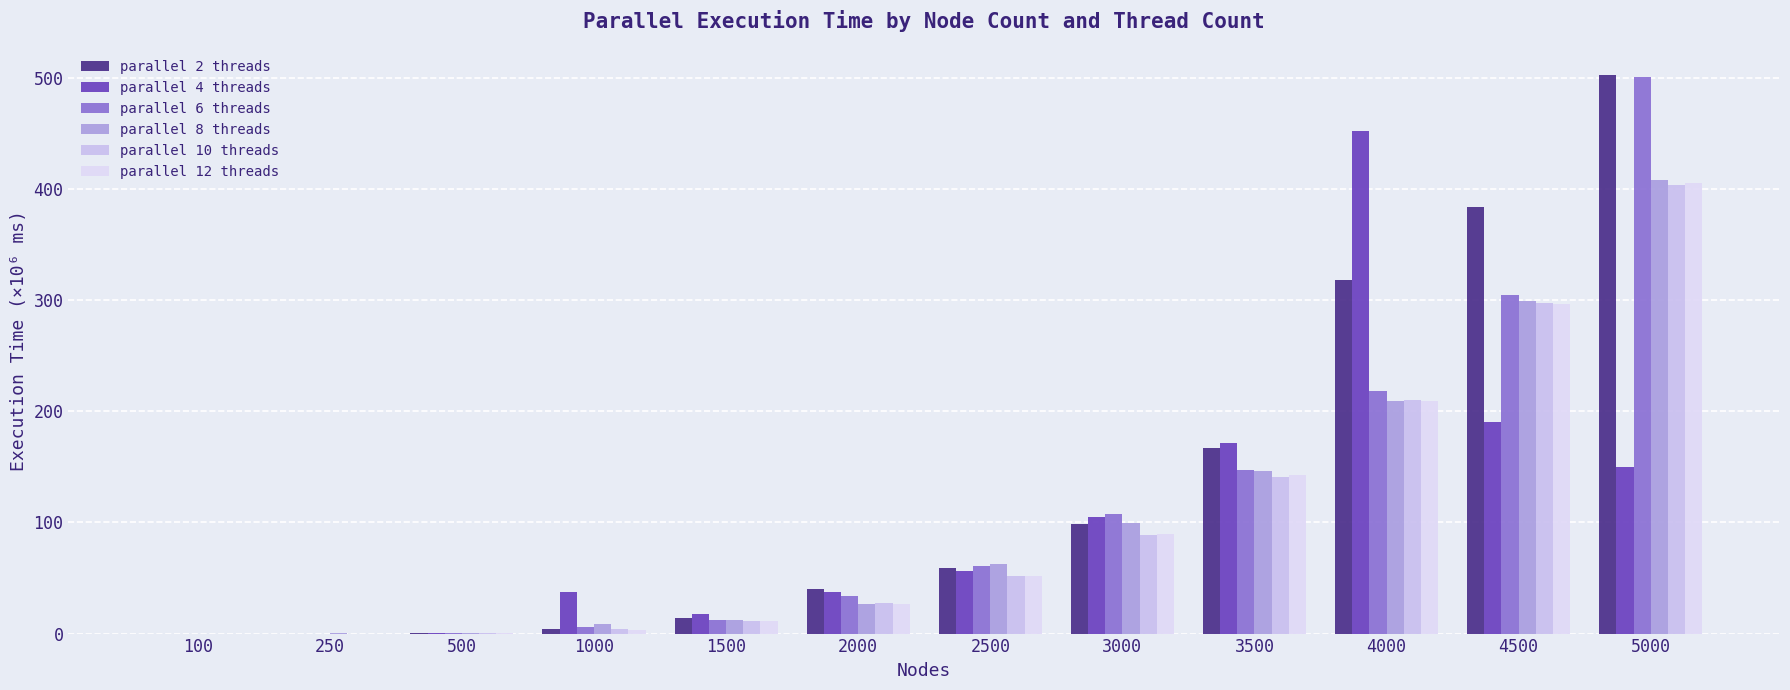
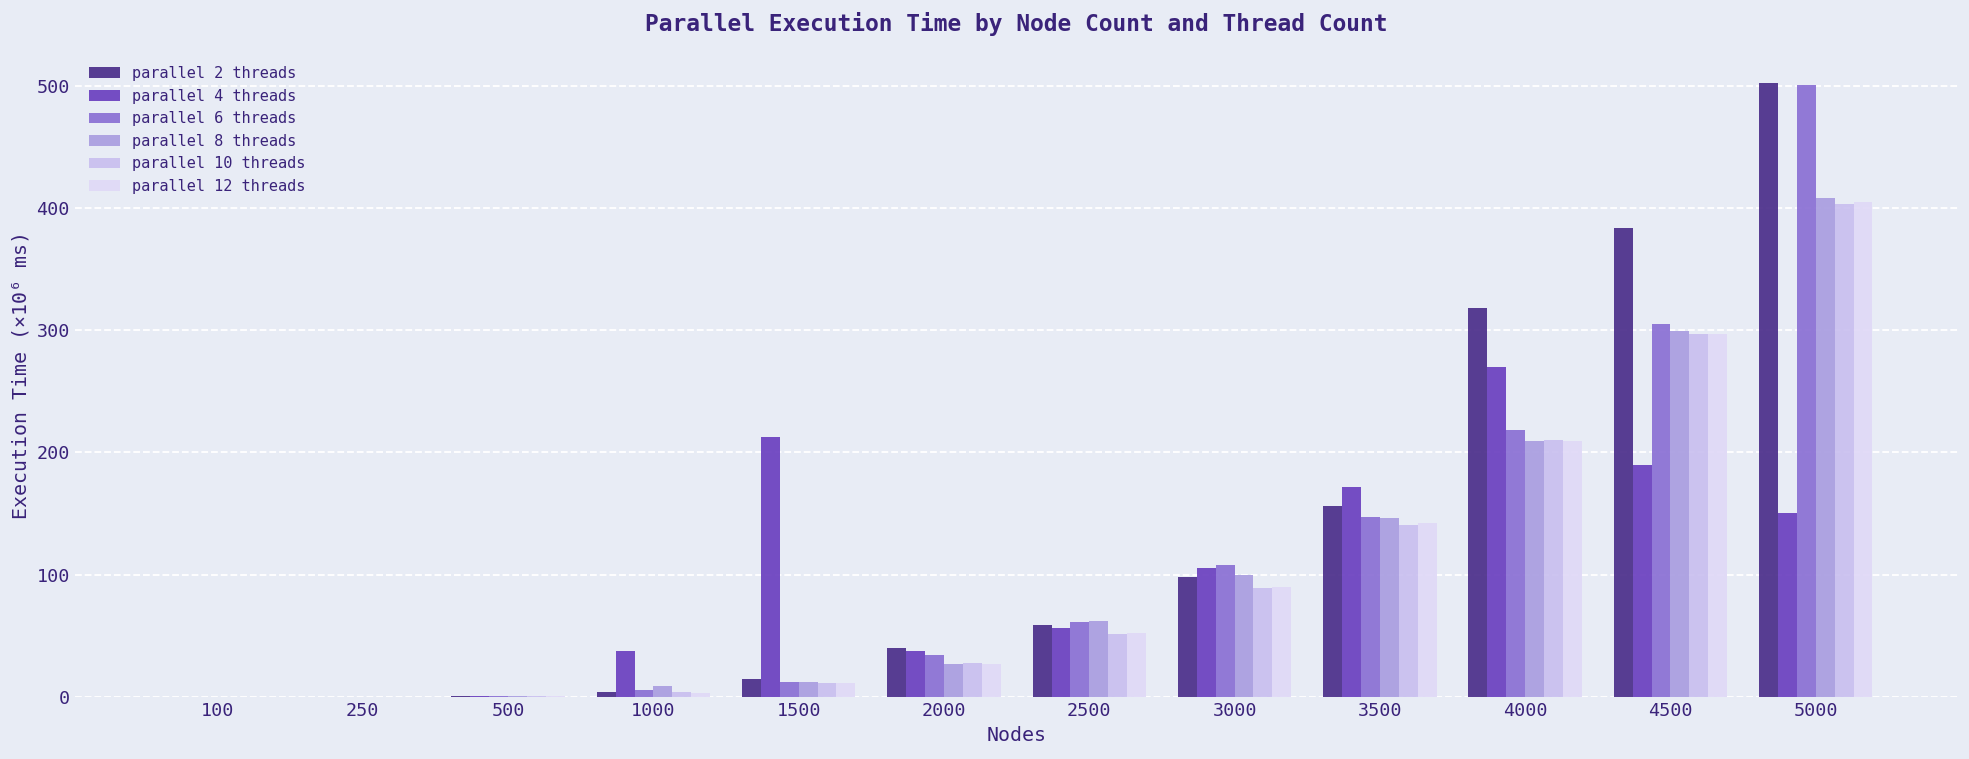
  {
    "parallel 2 threads": {
      "1000": 4,
      "1500": 14,
      "2000": 40,
      "2500": 59,
      "3000": 98,
-     "3500": 167,
+     "3500": 156,
      "4000": 318,
      "4500": 384,
      "5000": 502
    },
    "parallel 4 threads": {
      "1000": 38,
-     "1500": 18,
+     "1500": 213,
      "2000": 38,
      "2500": 57,
      "3000": 105,
      "3500": 172,
-     "4000": 452,
+     "4000": 270,
      "4500": 190,
      "5000": 150
    }
  }
